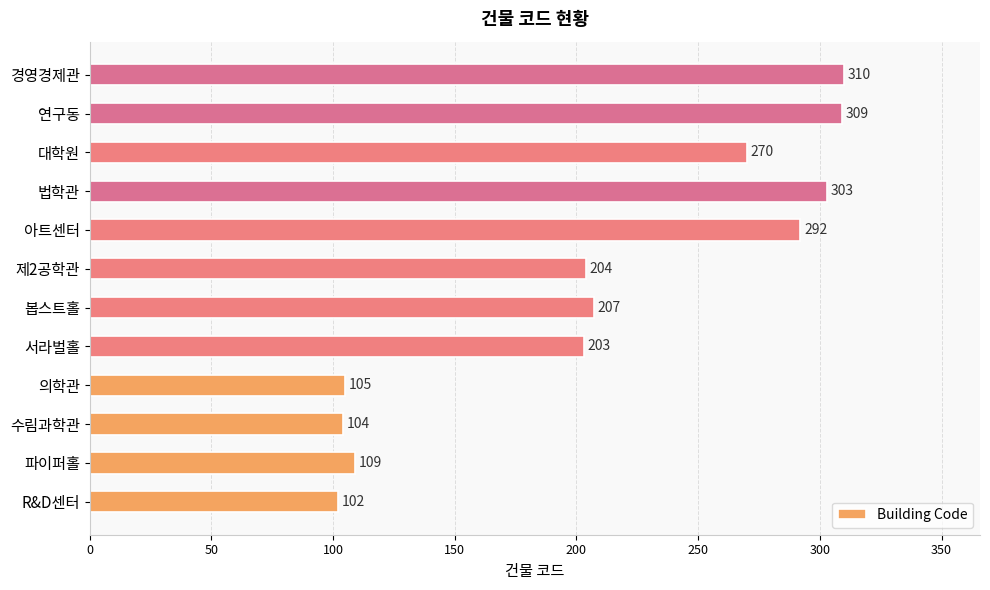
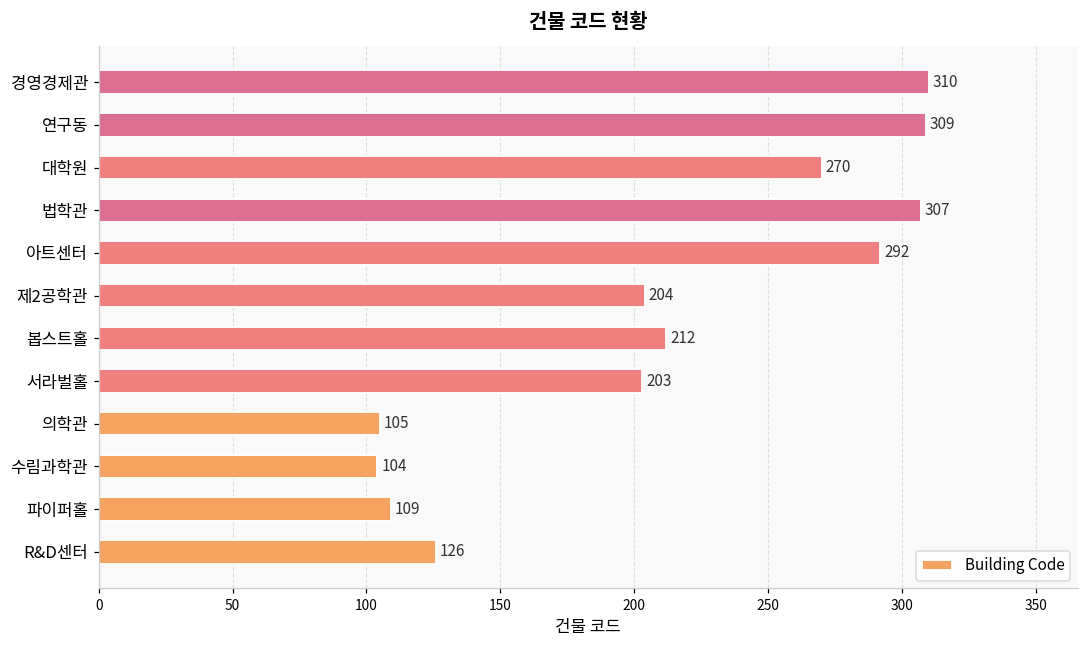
  {
    "경영경제관": 310,
    "연구동": 309,
    "대학원": 270,
-   "법학관": 303,
+   "법학관": 307,
    "아트센터": 292,
    "제2공학관": 204,
-   "봅스트홀": 207,
+   "봅스트홀": 212,
    "서라벌홀": 203,
    "의학관": 105,
    "수림과학관": 104,
    "파이퍼홀": 109,
-   "R&D센터": 102
+   "R&D센터": 126
  }
